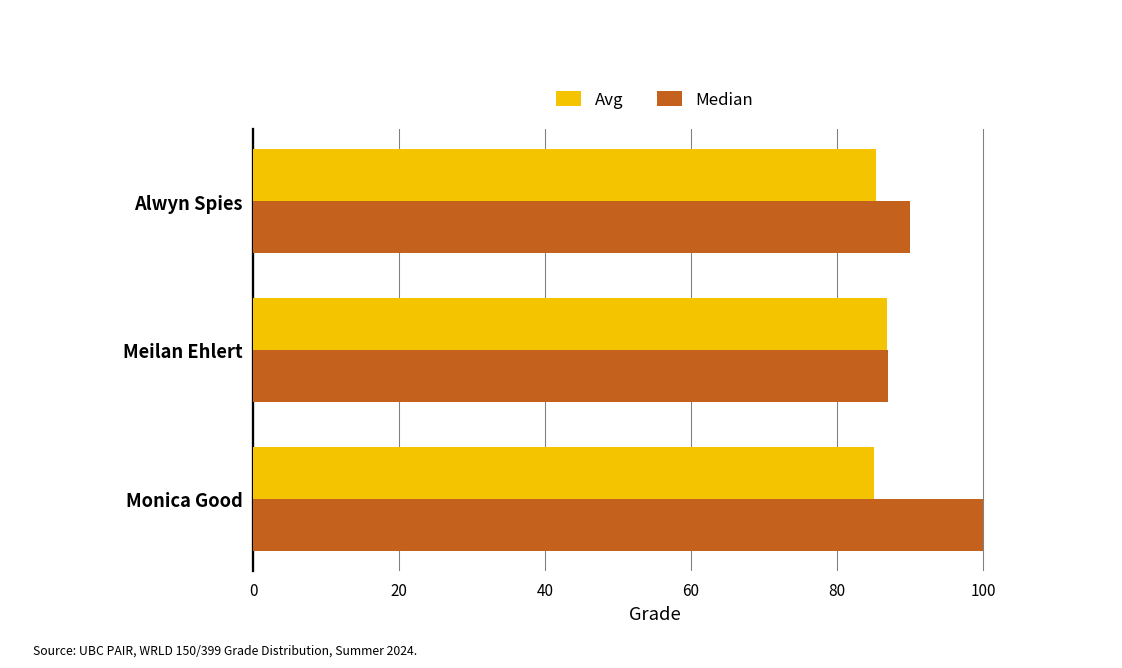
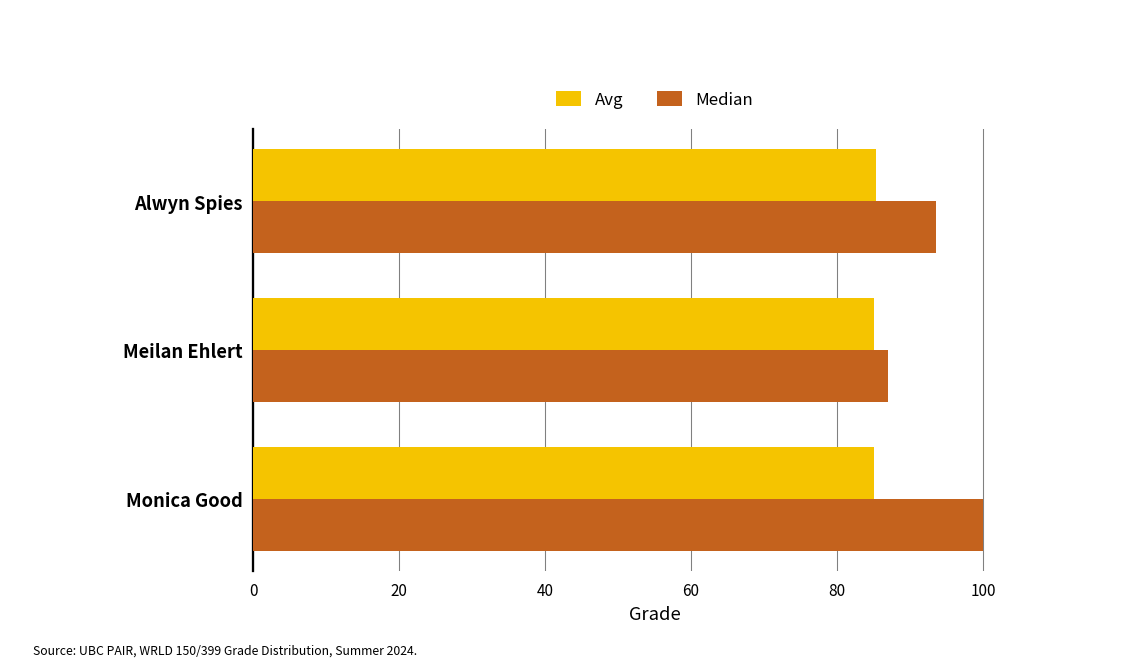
  {
    "Avg": {
      "Alwyn Spies": 85,
-     "Meilan Ehlert": 87,
+     "Meilan Ehlert": 85,
      "Monica Good": 85
    },
    "Median": {
-     "Alwyn Spies": 90,
+     "Alwyn Spies": 94,
      "Meilan Ehlert": 87,
      "Monica Good": 100
    }
  }
